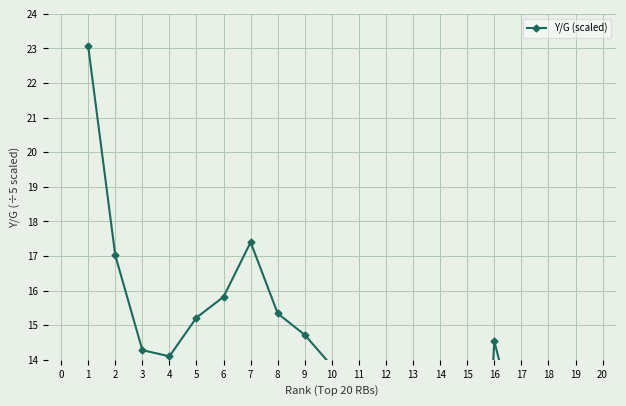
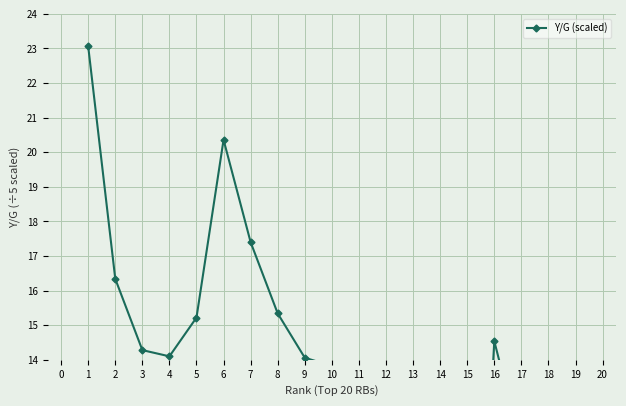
  {
    "1": 23.1,
-   "2": 17.0,
+   "2": 16.3,
    "3": 14.3,
    "4": 14.1,
    "5": 15.2,
-   "6": 15.8,
+   "6": 20.4,
    "7": 17.4,
    "8": 15.3,
-   "9": 14.7,
+   "9": 14.1,
    "16": 14.5
  }
